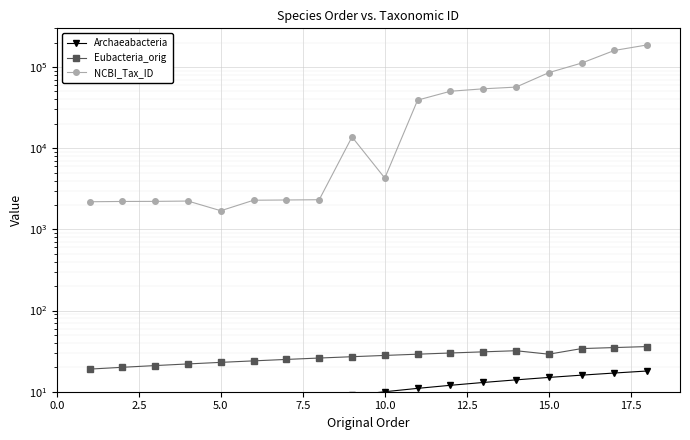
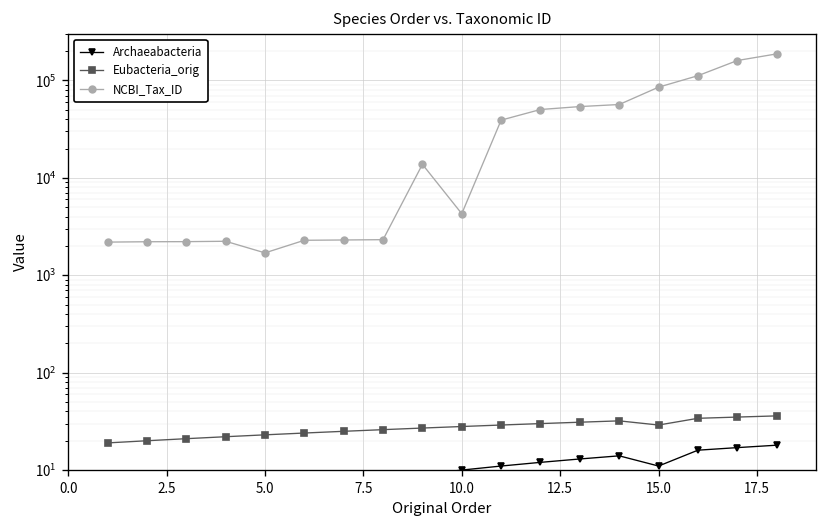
  {
    "Archaeabacteria": {
      "10.0": 10,
-     "15.0": 15
+     "15.0": 11
    },
    "Eubacteria_orig": {
      "5.0": 23,
      "10.0": 28,
      "15.0": 29
    },
    "NCBI_Tax_ID": {
      "5.0": 1700,
      "10.0": 4000,
      "15.0": 90000
    }
  }
